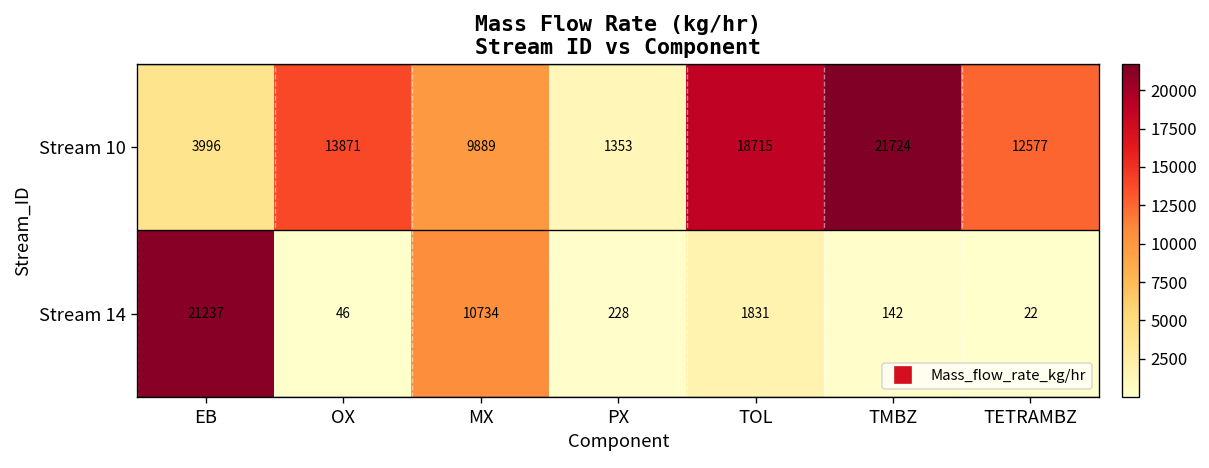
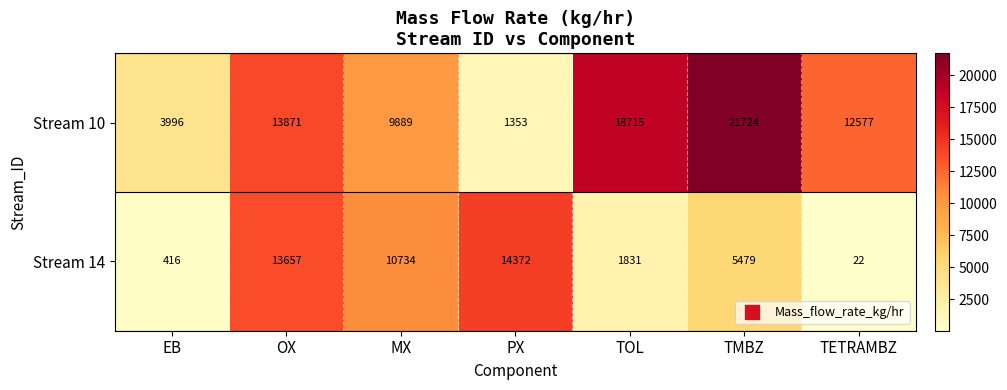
  {
    "Stream 10": {
      "EB": 3996,
      "OX": 13871,
      "MX": 9889,
      "PX": 1353,
      "TOL": 18715,
      "TMBZ": 21724,
      "TETRAMBZ": 12577
    },
    "Stream 14": {
-     "EB": 21237,
-     "OX": 46,
+     "EB": 416,
+     "OX": 13657,
      "MX": 10734,
-     "PX": 228,
+     "PX": 14372,
      "TOL": 1831,
-     "TMBZ": 142,
+     "TMBZ": 5479,
      "TETRAMBZ": 22
    }
  }
